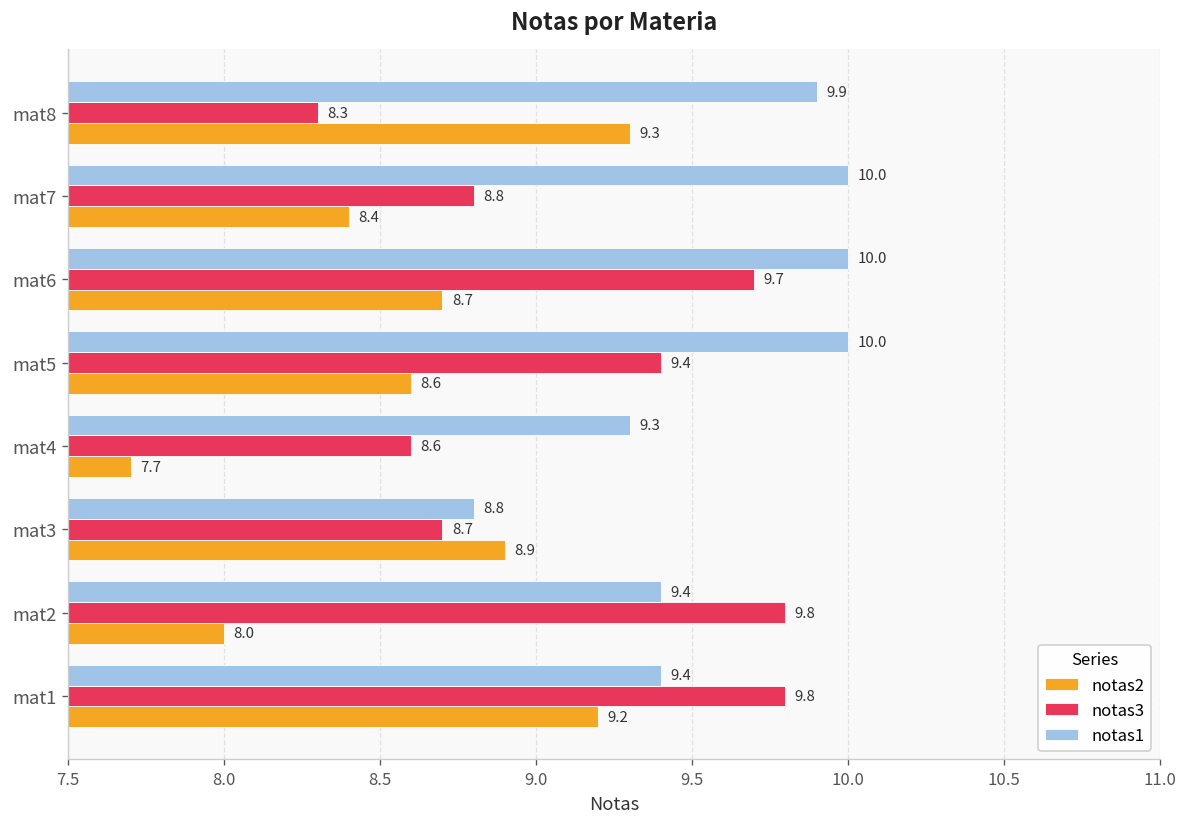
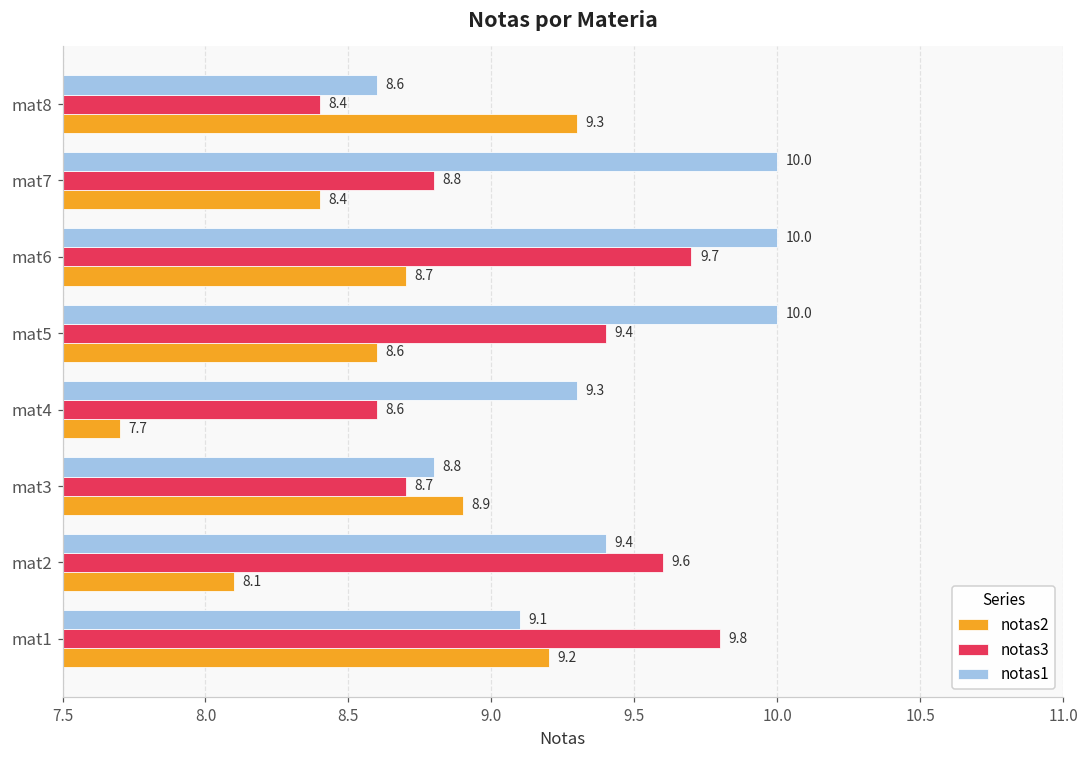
  {
    "notas2": {
      "mat8": 9.3,
      "mat7": 8.4,
      "mat6": 8.7,
      "mat5": 8.6,
      "mat4": 7.7,
      "mat3": 8.9,
-     "mat2": 8.0,
+     "mat2": 8.1,
      "mat1": 9.2
    },
    "notas3": {
-     "mat8": 8.3,
+     "mat8": 8.4,
      "mat7": 8.8,
      "mat6": 9.7,
      "mat5": 9.4,
      "mat4": 8.6,
      "mat3": 8.7,
-     "mat2": 9.8,
+     "mat2": 9.6,
      "mat1": 9.8
    },
    "notas1": {
-     "mat8": 9.9,
+     "mat8": 8.6,
      "mat7": 10.0,
      "mat6": 10.0,
      "mat5": 10.0,
      "mat4": 9.3,
      "mat3": 8.8,
      "mat2": 9.4,
-     "mat1": 9.4
+     "mat1": 9.1
    }
  }
